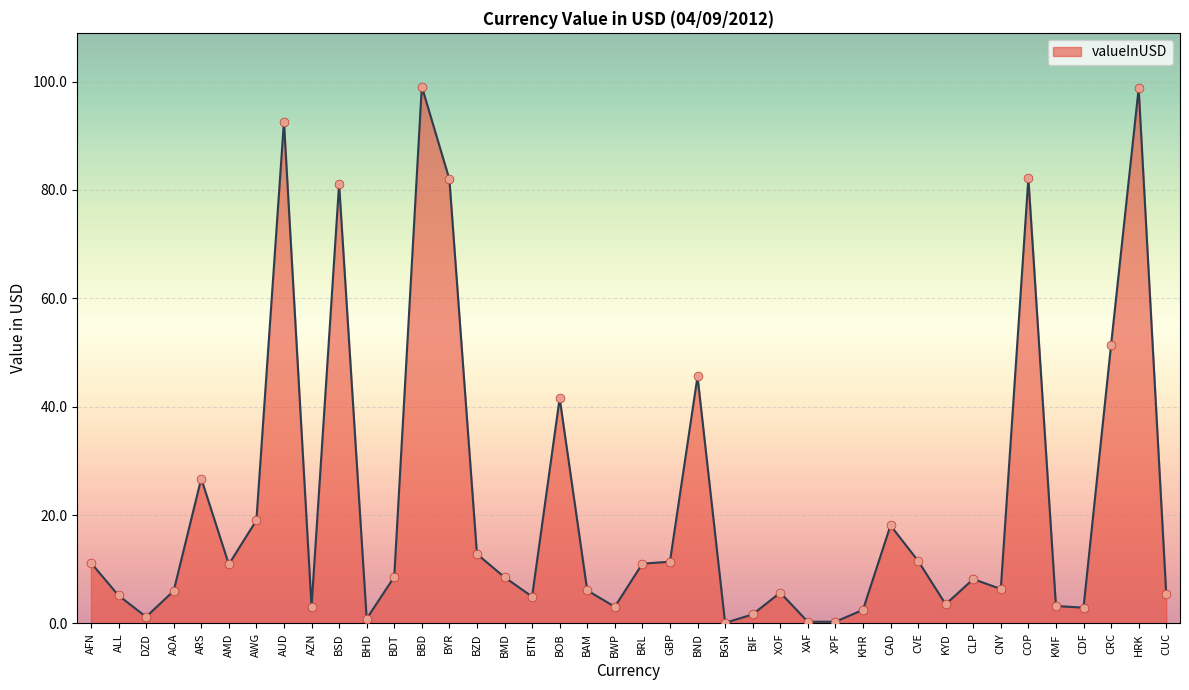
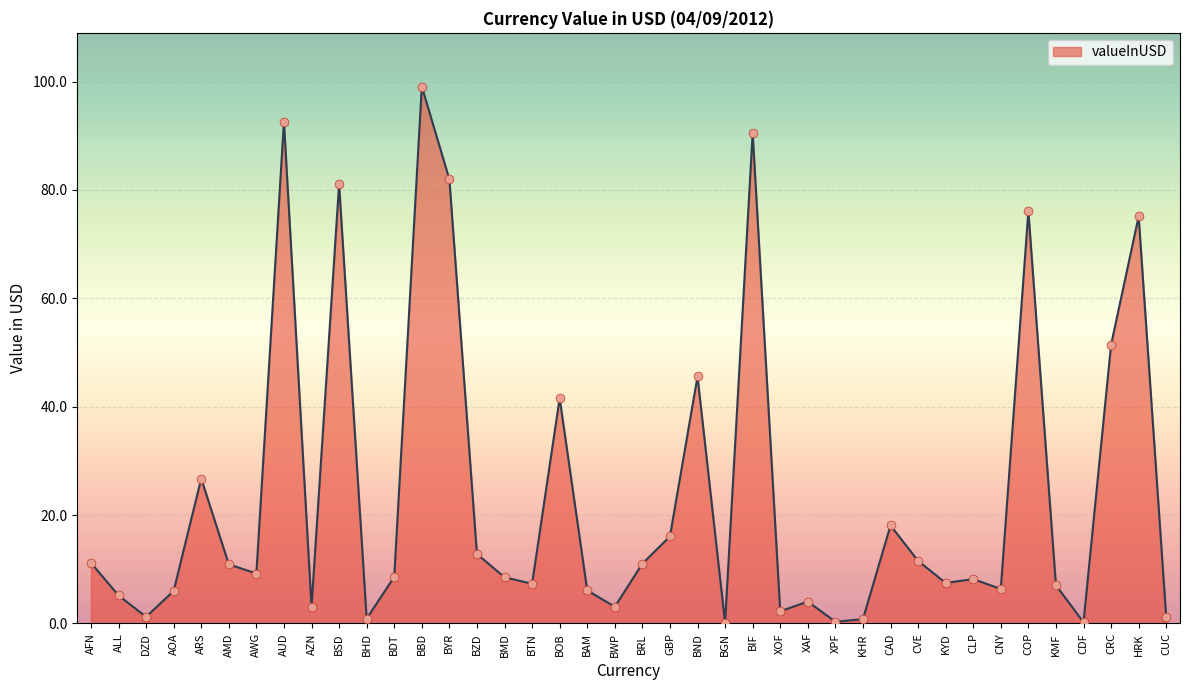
  {
    "AFN": 11,
    "ALL": 5,
    "DZD": 1,
    "AOA": 6,
    "ARS": 27,
    "AMD": 11,
-   "AWG": 19,
+   "AWG": 9,
    "AUD": 93,
    "AZN": 3,
    "BSD": 81,
    "BHD": 1,
    "BDT": 9,
    "BBD": 99,
    "BYR": 82,
    "BZD": 13,
    "BMD": 9,
-   "BTN": 5,
+   "BTN": 7,
    "BOB": 42,
    "BAM": 6,
    "BWP": 3,
    "BRL": 11,
-   "GBP": 11,
+   "GBP": 16,
    "BND": 46,
    "BGN": 0,
-   "BIF": 2,
-   "XOF": 6,
-   "XAF": 0,
+   "BIF": 91,
+   "XOF": 2,
+   "XAF": 4,
    "XPF": 0,
-   "KHR": 3,
+   "KHR": 1,
    "CAD": 18,
    "CVE": 12,
-   "KYD": 4,
+   "KYD": 7,
    "CLP": 8,
    "CNY": 6,
-   "COP": 82,
-   "KMF": 3,
-   "CDF": 3,
+   "COP": 76,
+   "KMF": 7,
+   "CDF": 0,
    "CRC": 51,
-   "HRK": 99,
-   "CUC": 5
+   "HRK": 75,
+   "CUC": 1
  }
